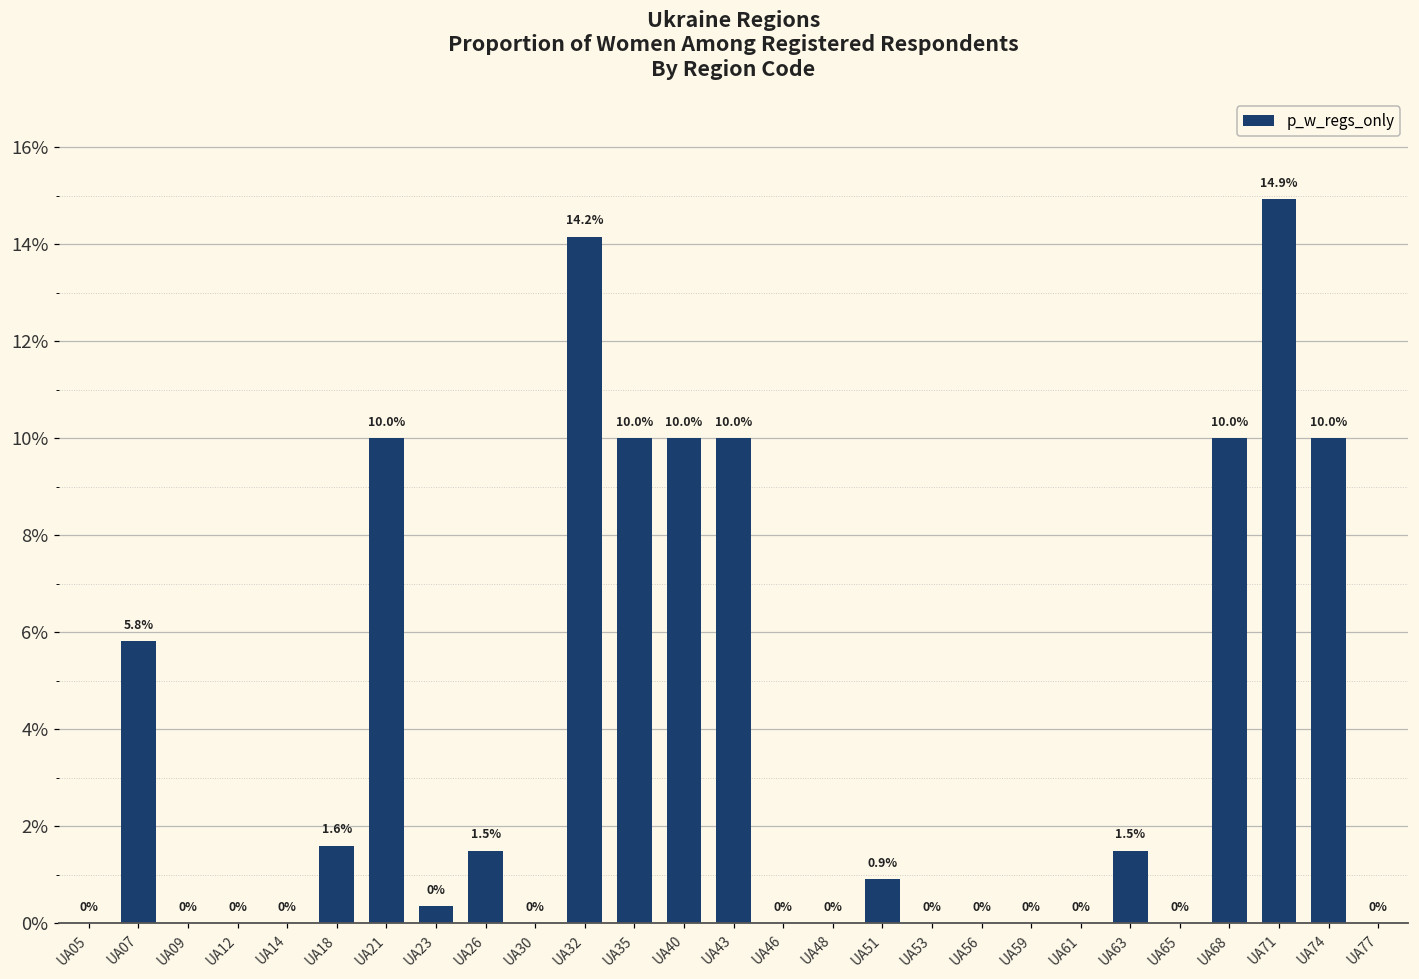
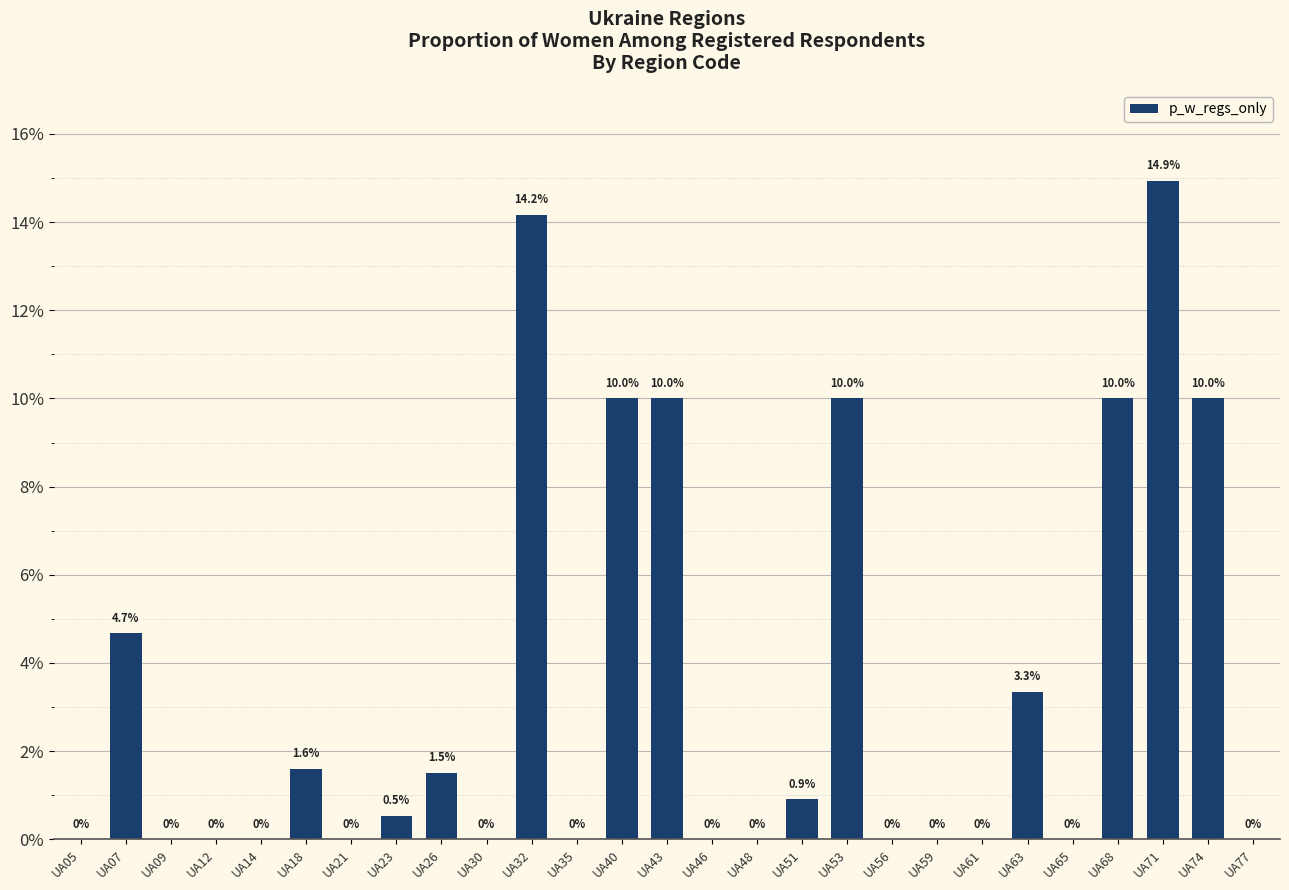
  {
    "UA05": "0%",
-   "UA07": "5.8%",
+   "UA07": "4.7%",
    "UA09": "0%",
    "UA12": "0%",
    "UA14": "0%",
    "UA18": "1.6%",
-   "UA21": "10.0%",
-   "UA23": "0%",
+   "UA21": "0%",
+   "UA23": "0.5%",
    "UA26": "1.5%",
    "UA30": "0%",
    "UA32": "14.2%",
-   "UA35": "10.0%",
+   "UA35": "0%",
    "UA40": "10.0%",
    "UA43": "10.0%",
    "UA46": "0%",
    "UA48": "0%",
    "UA51": "0.9%",
-   "UA53": "0%",
+   "UA53": "10.0%",
    "UA56": "0%",
    "UA59": "0%",
    "UA61": "0%",
-   "UA63": "1.5%",
+   "UA63": "3.3%",
    "UA65": "0%",
    "UA68": "10.0%",
    "UA71": "14.9%",
    "UA74": "10.0%",
    "UA77": "0%"
  }
